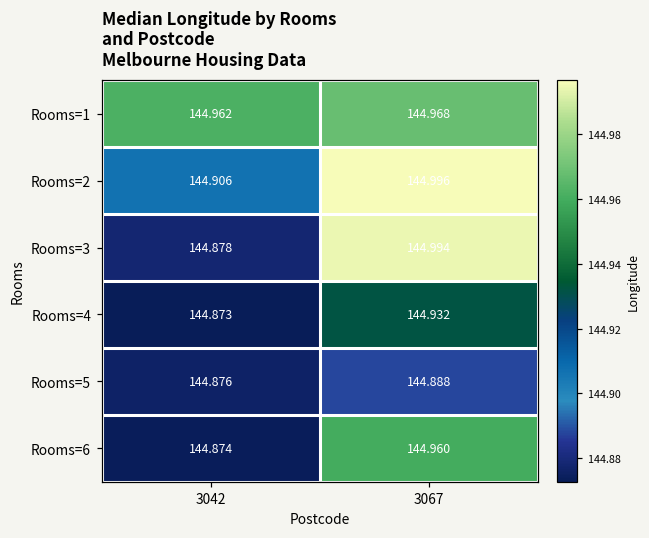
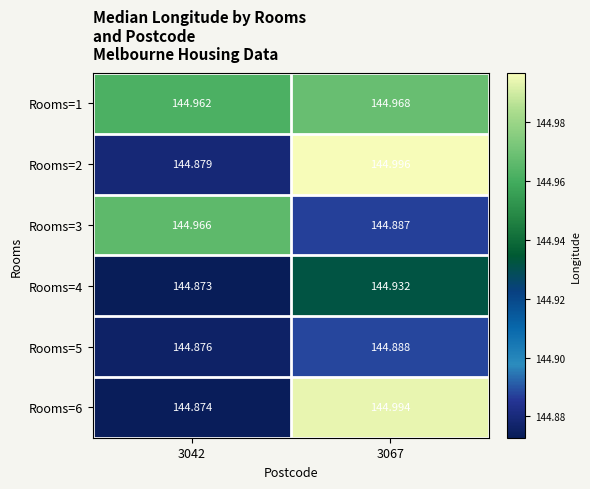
  {
    "Rooms=1": {
      "3042": 144.962,
      "3067": 144.968
    },
    "Rooms=2": {
-     "3042": 144.906,
+     "3042": 144.879,
      "3067": 144.996
    },
    "Rooms=3": {
-     "3042": 144.878,
-     "3067": 144.994
+     "3042": 144.966,
+     "3067": 144.887
    },
    "Rooms=4": {
      "3042": 144.873,
      "3067": 144.932
    },
    "Rooms=5": {
      "3042": 144.876,
      "3067": 144.888
    },
    "Rooms=6": {
      "3042": 144.874,
-     "3067": 144.960
+     "3067": 144.994
    }
  }
